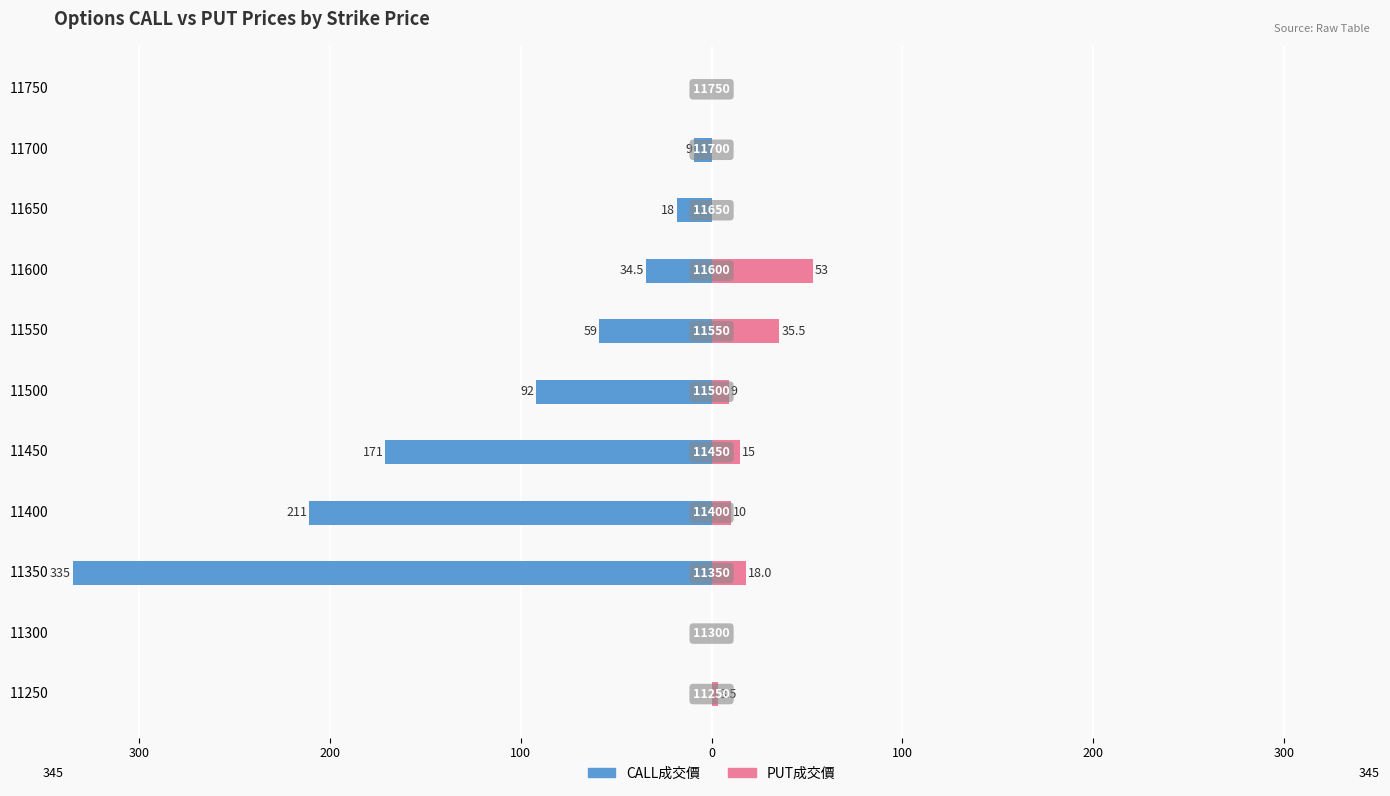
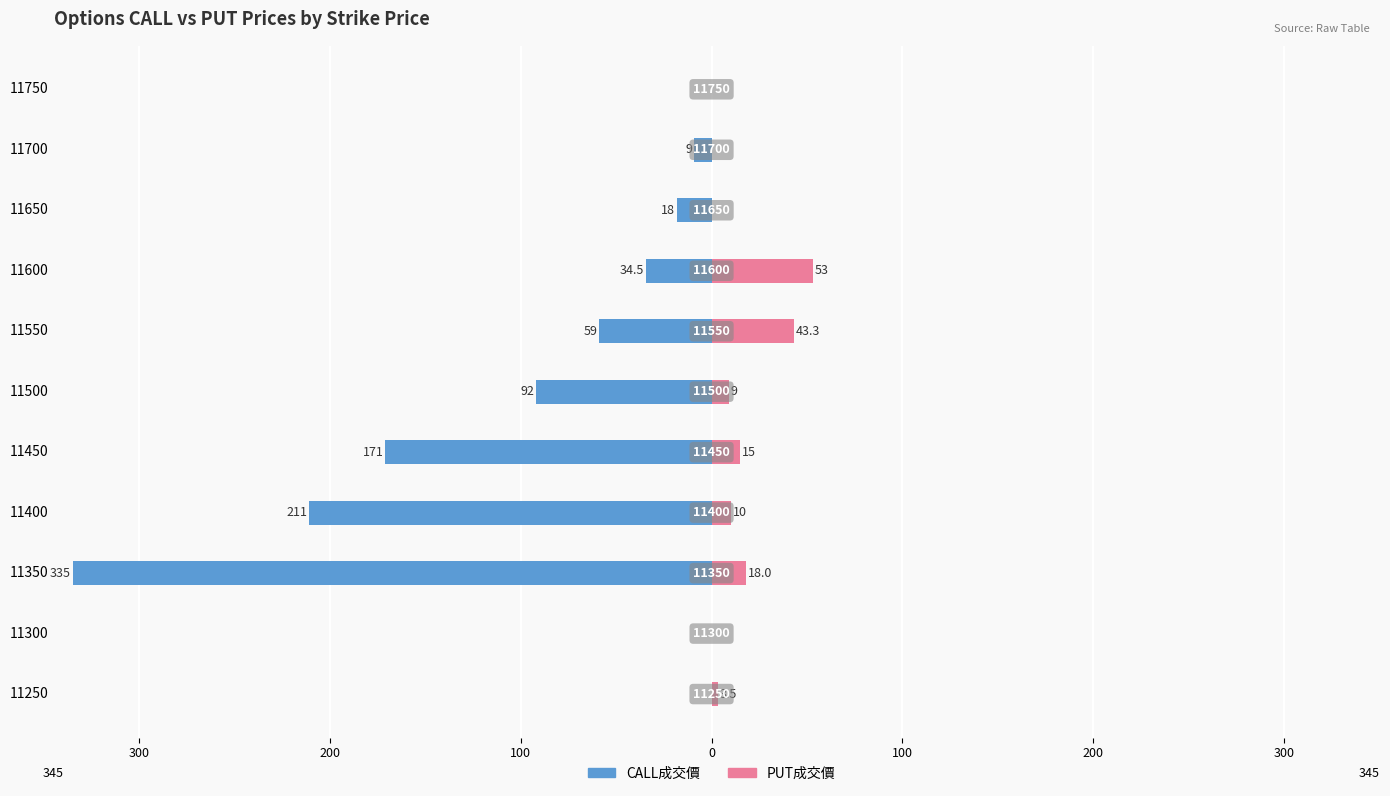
  {
    "PUT成交價": {
      "11600": 53,
-     "11550": 35.5,
+     "11550": 43.3,
      "11450": 15,
      "11350": 18.0
    }
  }
